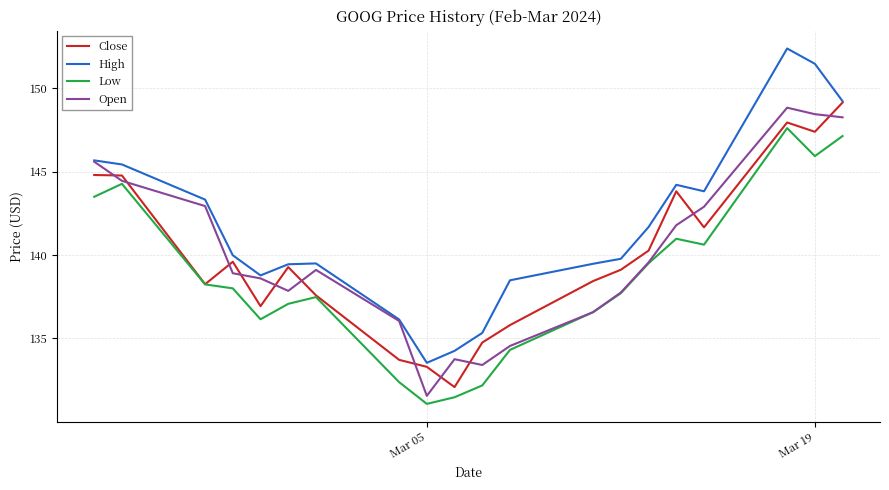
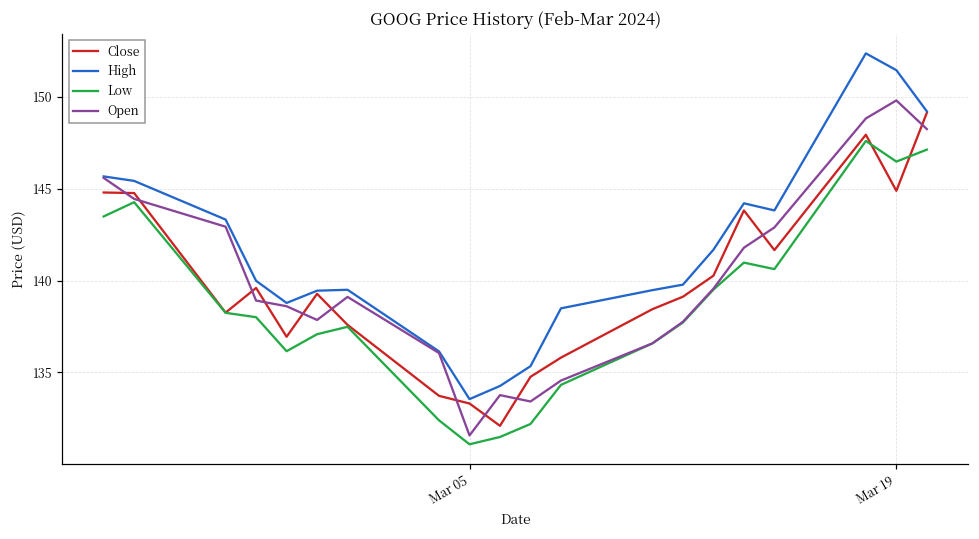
  {
    "Close": {
      "Mar 05": 133.3,
-     "Mar 19": 147.4
+     "Mar 19": 144.9
    },
    "High": {
      "Mar 05": 133.5,
      "Mar 19": 151.5
    },
    "Low": {
      "Mar 05": 131.1,
-     "Mar 19": 145.9
+     "Mar 19": 146.5
    },
    "Open": {
      "Mar 05": 131.6,
-     "Mar 19": 148.4
+     "Mar 19": 149.8
    }
  }
